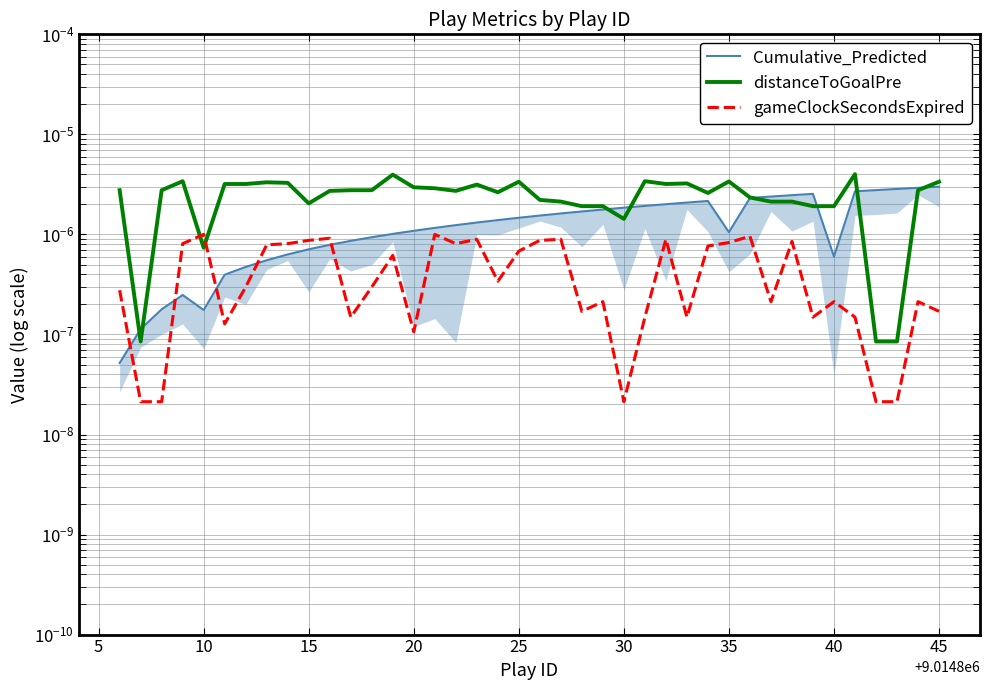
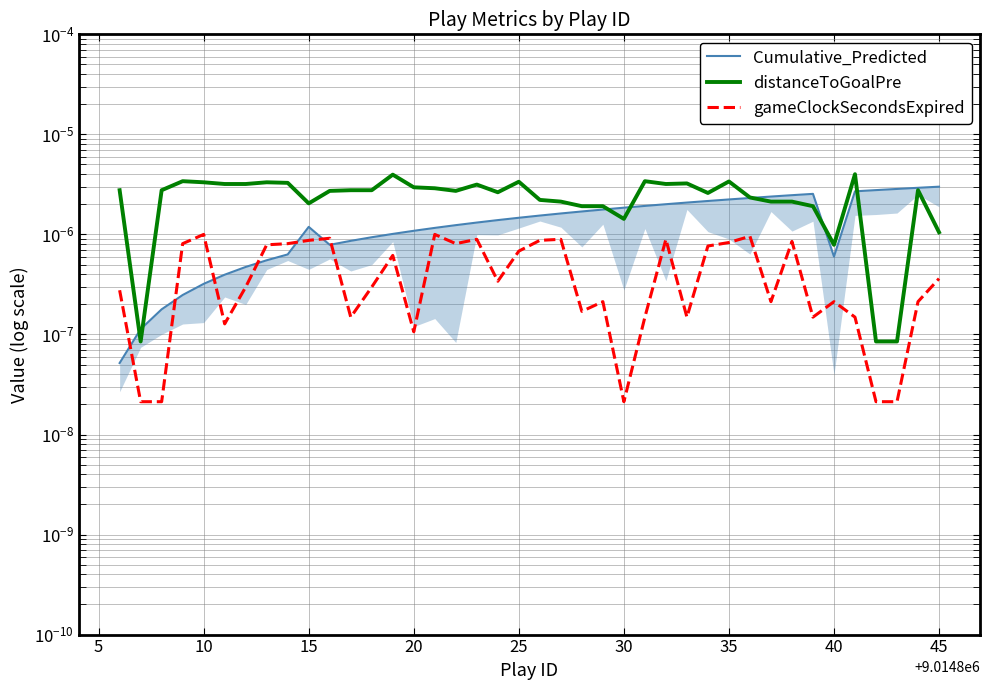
  {
    "Cumulative_Predicted": {
-     "10": 0.00000018,
-     "15": 0.0000007,
+     "10": 0.00000032,
+     "15": 0.0000012,
      "20": 0.0000011,
      "25": 0.0000015,
      "30": 0.0000018,
-     "35": 0.0000011,
+     "35": 0.0000022,
      "40": 0.0000006,
      "45": 0.0000030
    },
    "distanceToGoalPre": {
-     "10": 0.0000007,
+     "10": 0.0000033,
      "15": 0.0000020,
      "20": 0.0000030,
      "25": 0.0000034,
      "30": 0.0000014,
      "35": 0.0000034,
-     "40": 0.0000019,
-     "45": 0.0000034
+     "40": 0.0000008,
+     "45": 0.0000011
    },
    "gameClockSecondsExpired": {
      "10": 0.0000010,
      "15": 0.0000009,
      "20": 0.00000011,
      "25": 0.0000007,
      "30": 0.000000021,
      "35": 0.0000008,
      "40": 0.00000021,
-     "45": 0.00000017
+     "45": 0.00000036
    }
  }
